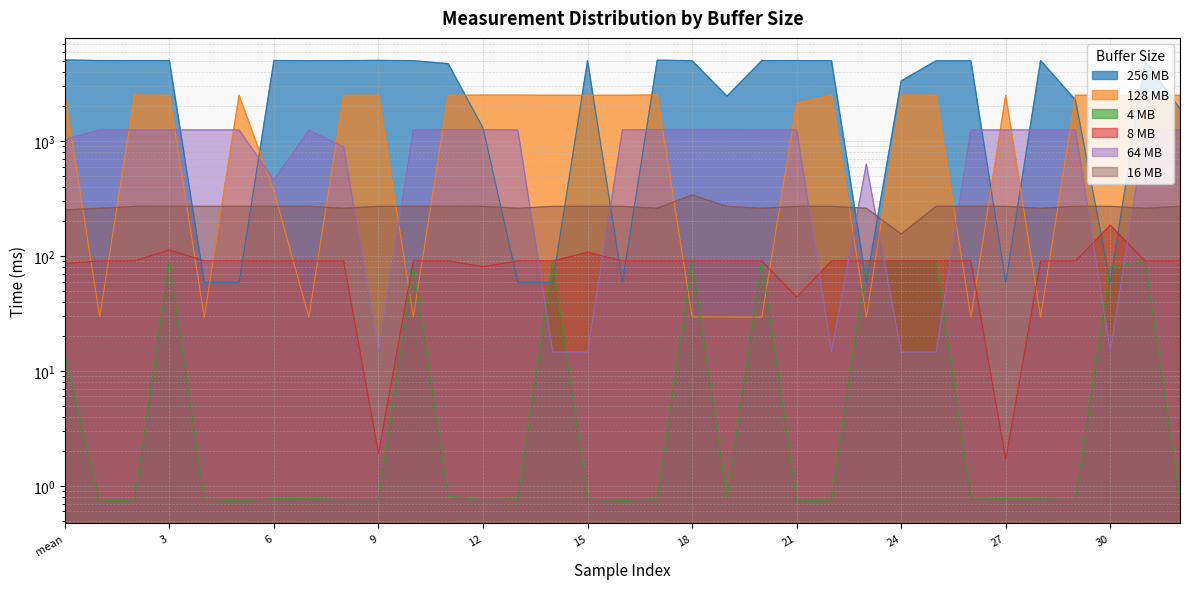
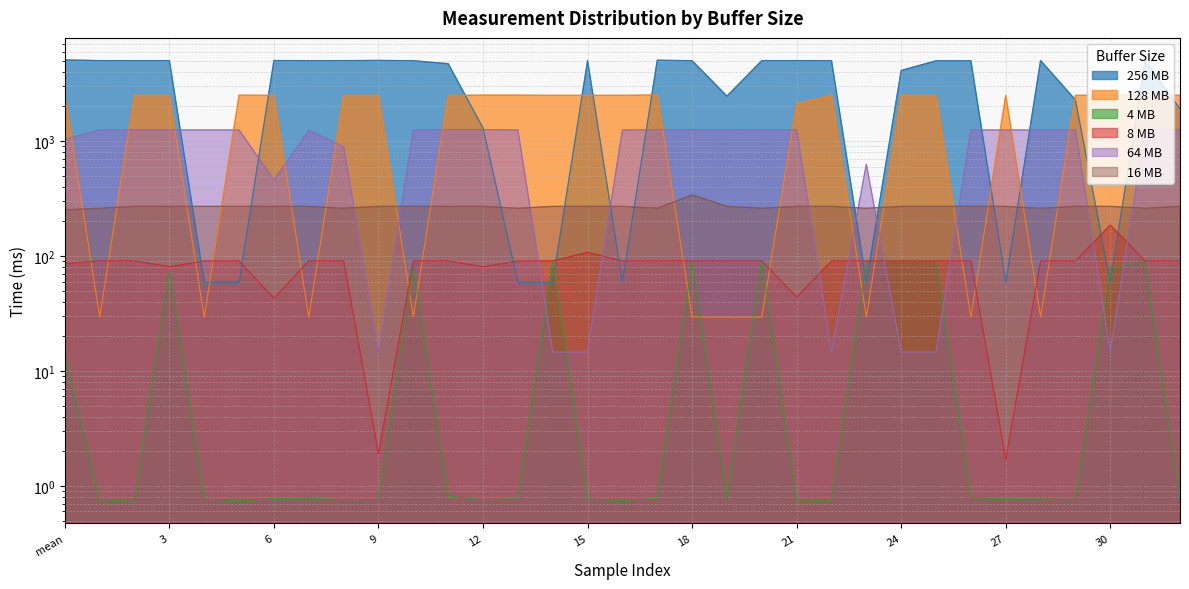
  {
    "256 MB": {
      "mean": 5000,
      "3": 5000,
      "6": 5000,
      "9": 5000,
      "15": 5000,
      "18": 5000,
      "21": 5000,
-     "24": 3300,
+     "24": 4100,
      "27": 60,
      "30": 60
    },
    "128 MB": {
      "mean": 2500,
      "3": 2500,
-     "6": 370,
+     "6": 2500,
      "9": 2500,
      "12": 2500,
      "15": 2500,
      "18": 29,
      "21": 2100,
      "24": 2500,
      "27": 2500
    },
    "4 MB": {
      "mean": 14,
-     "3": 90,
+     "3": 70,
      "6": 0.8,
      "9": 0.8,
      "12": 0.8,
      "15": 0.8,
      "21": 0.7,
      "27": 0.8,
      "30": 80
    },
    "8 MB": {
      "mean": 90,
-     "3": 110,
-     "6": 90,
+     "3": 80,
+     "6": 43,
      "9": 2,
      "12": 80,
      "15": 110,
      "21": 44,
      "27": 1.7,
      "30": 190
    },
    "64 MB": {
      "mean": 1000,
      "3": 1300,
      "6": 460,
      "9": 15,
      "15": 15,
      "18": 1300,
      "21": 1300,
      "24": 15,
      "27": 1300,
      "30": 15
    },
    "16 MB": {
      "mean": 250,
      "3": 270,
      "6": 270,
      "9": 270,
      "12": 270,
      "15": 270,
      "18": 340,
      "21": 270,
-     "24": 160,
+     "24": 270,
      "27": 270,
      "30": 270
    }
  }
